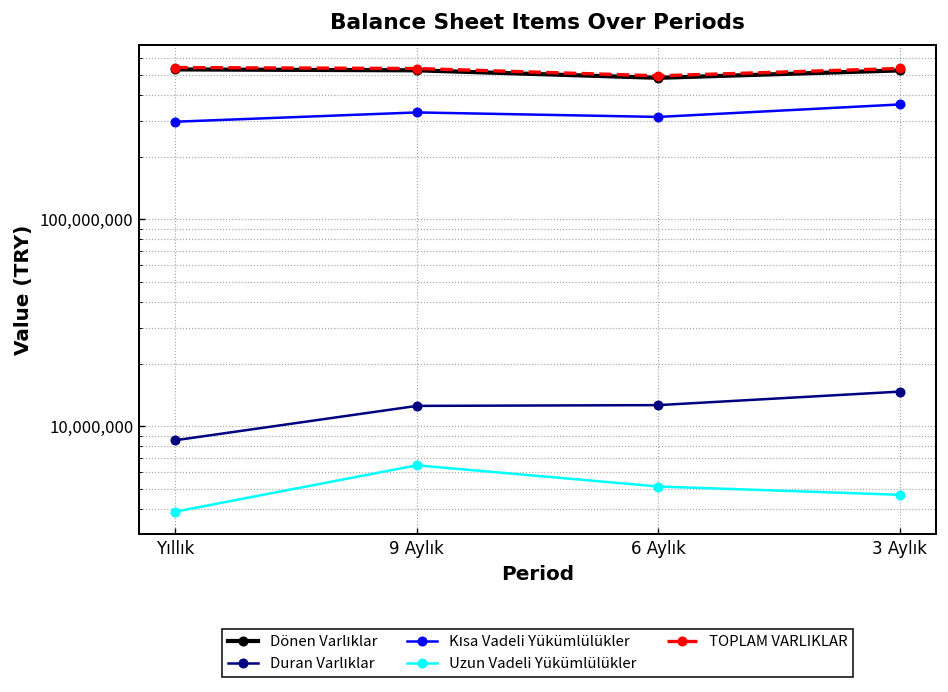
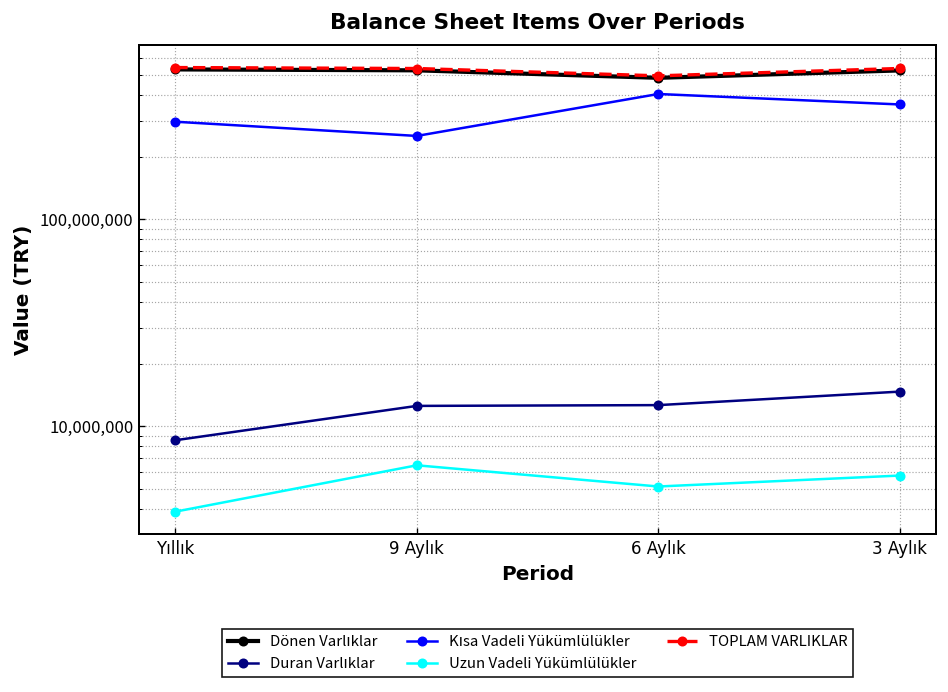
  {
    "Duran Varlıklar": {
      "Yıllık": "9,000,000",
      "9 Aylık": "13,000,000",
      "6 Aylık": "13,000,000",
      "3 Aylık": "15,000,000"
    },
    "Kısa Vadeli Yükümlülükler": {
      "Yıllık": "300,000,000",
-     "9 Aylık": "330,000,000",
-     "6 Aylık": "310,000,000",
+     "9 Aylık": "250,000,000",
+     "6 Aylık": "400,000,000",
      "3 Aylık": "360,000,000"
    },
    "Uzun Vadeli Yükümlülükler": {
      "Yıllık": "3,900,000",
      "9 Aylık": "6,500,000",
      "6 Aylık": "5,100,000",
-     "3 Aylık": "4,700,000"
+     "3 Aylık": "5,800,000"
    }
  }
